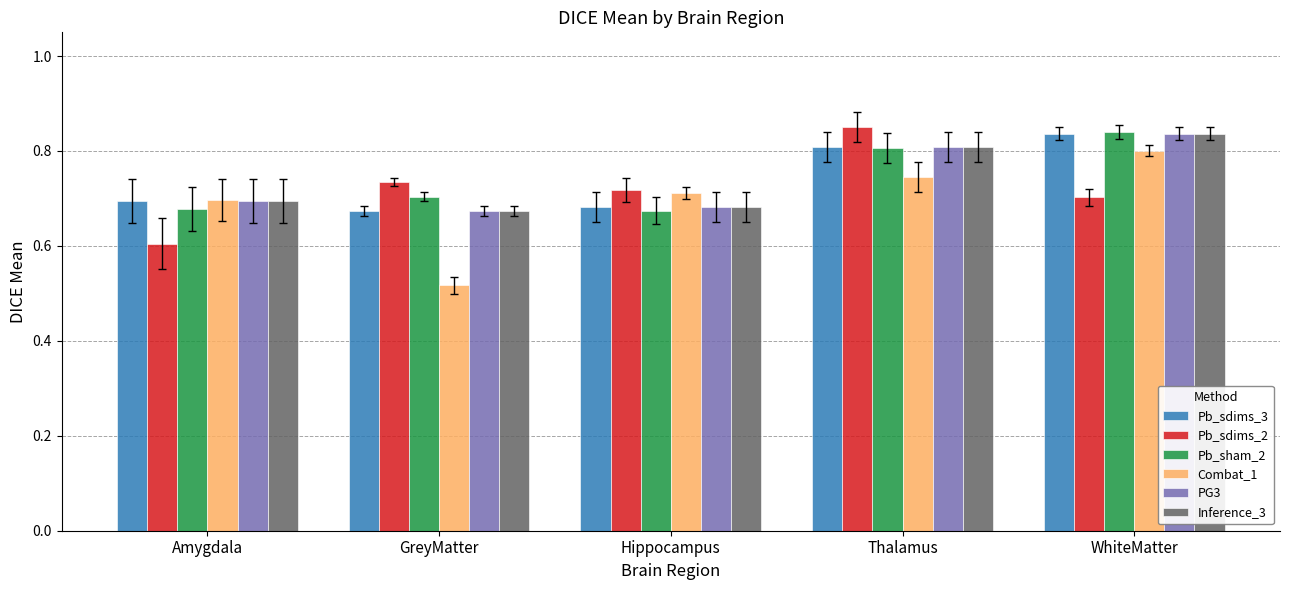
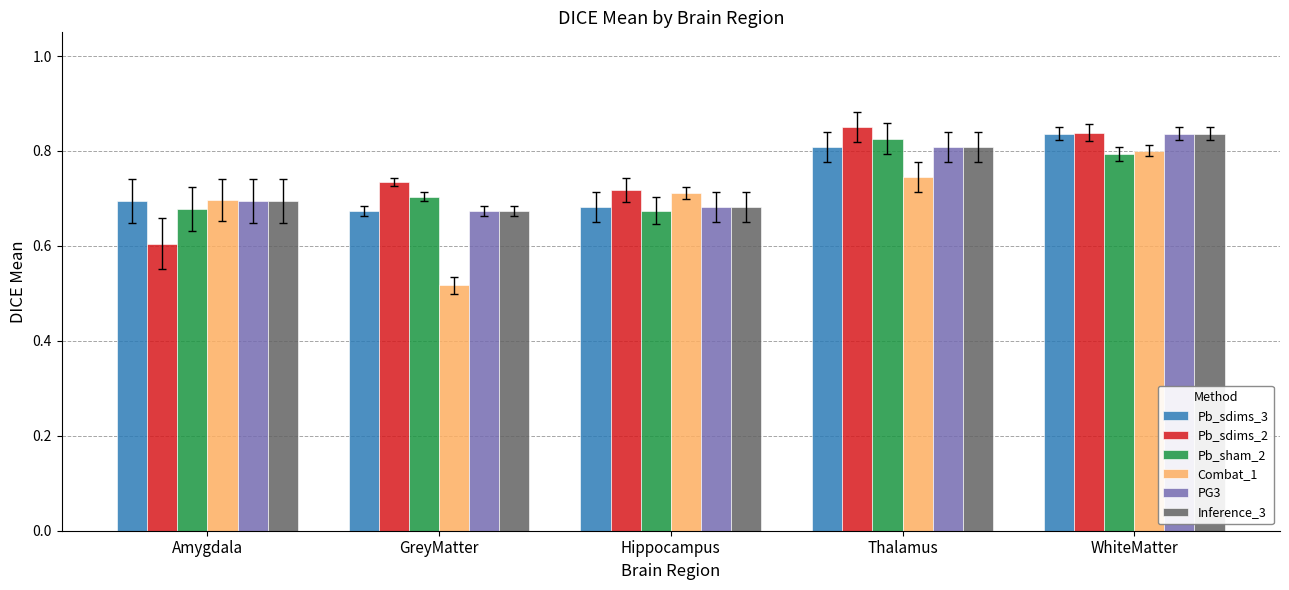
  {
    "Pb_sdims_2": {
      "Amygdala": 0.60,
      "GreyMatter": 0.73,
      "Hippocampus": 0.72,
      "Thalamus": 0.85,
-     "WhiteMatter": 0.70
+     "WhiteMatter": 0.84
    },
    "Pb_sham_2": {
      "Amygdala": 0.68,
      "GreyMatter": 0.70,
      "Hippocampus": 0.67,
-     "Thalamus": 0.81,
-     "WhiteMatter": 0.84
+     "Thalamus": 0.83,
+     "WhiteMatter": 0.79
    },
    "Combat_1": {
      "Amygdala": 0.70,
      "GreyMatter": 0.52,
      "Hippocampus": 0.71,
      "Thalamus": 0.74,
      "WhiteMatter": 0.80
    },
    "PG3": {
      "Amygdala": 0.69,
      "GreyMatter": 0.67,
      "Hippocampus": 0.68,
      "Thalamus": 0.81,
      "WhiteMatter": 0.84
    },
    "Inference_3": {
      "Amygdala": 0.69,
      "GreyMatter": 0.67,
      "Hippocampus": 0.68,
      "Thalamus": 0.81,
      "WhiteMatter": 0.84
    }
  }
